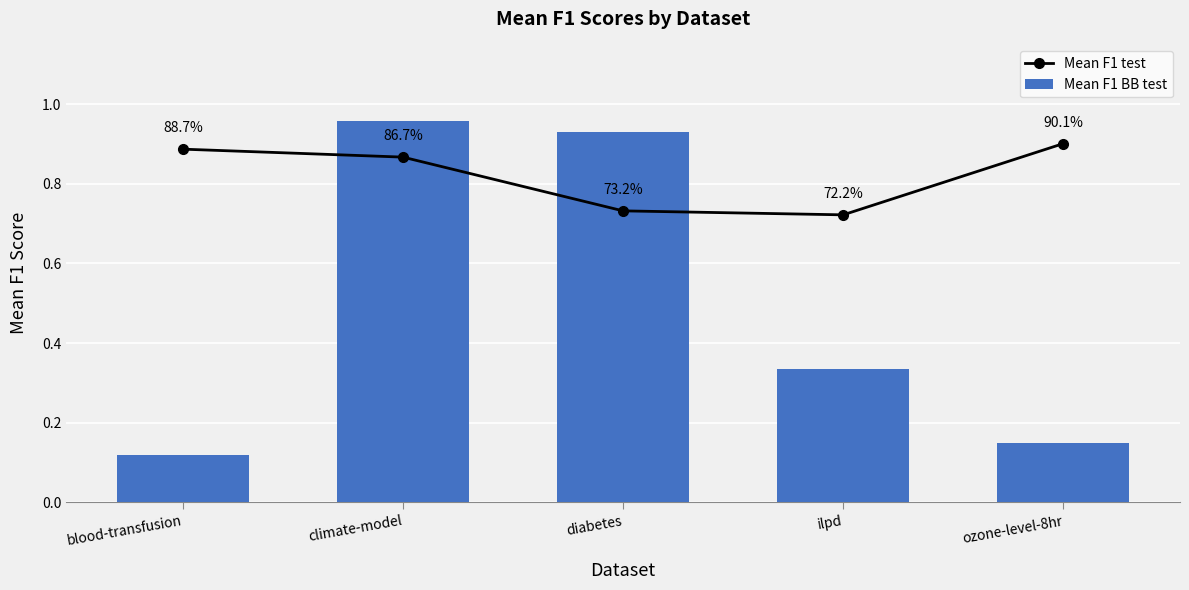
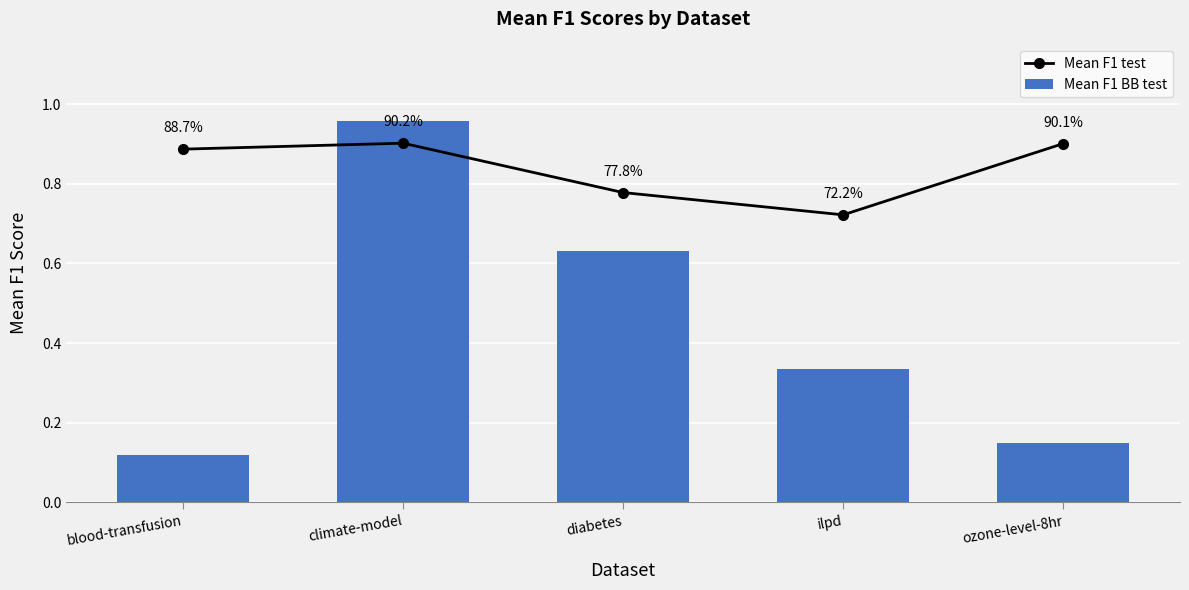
  {
    "Mean F1 test": {
      "blood-transfusion": "88.7%",
-     "climate-model": "86.7%",
-     "diabetes": "73.2%",
+     "climate-model": "90.2%",
+     "diabetes": "77.8%",
      "ilpd": "72.2%",
      "ozone-level-8hr": "90.1%"
    },
    "Mean F1 BB test": {
      "blood-transfusion": "0.12",
-     "diabetes": "0.93",
+     "diabetes": "0.63",
      "ilpd": "0.33",
      "ozone-level-8hr": "0.15"
    }
  }
